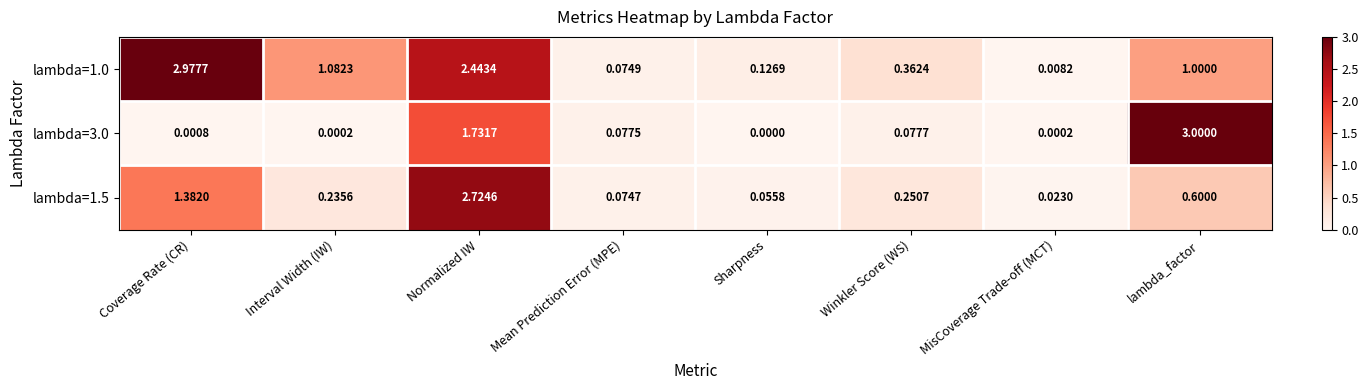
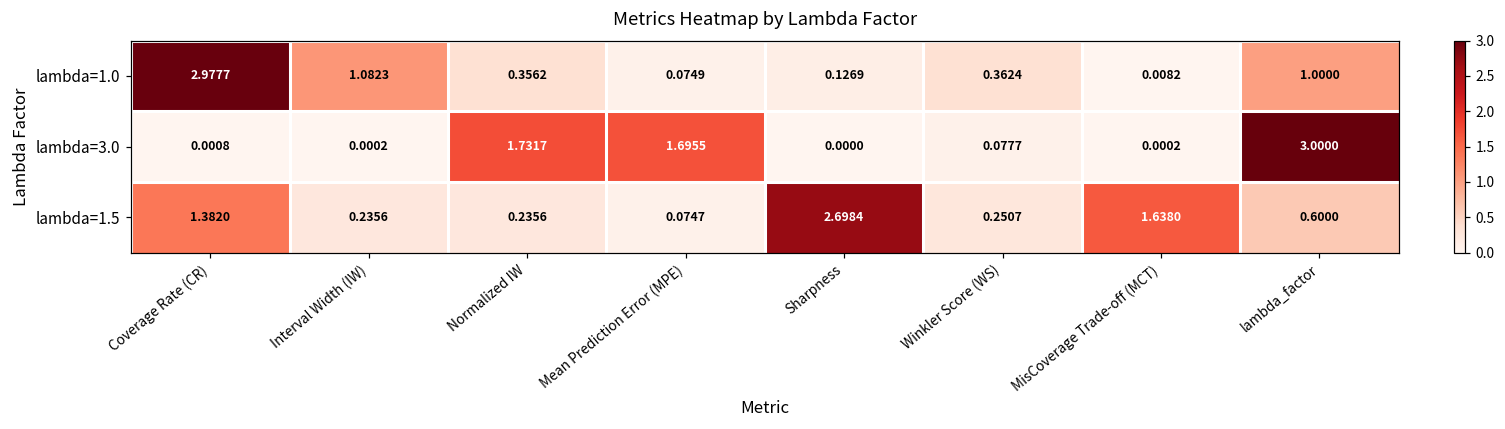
  {
    "lambda=1.0": {
      "Coverage Rate (CR)": 2.9777,
      "Interval Width (IW)": 1.0823,
-     "Normalized IW": 2.4434,
+     "Normalized IW": 0.3562,
      "Mean Prediction Error (MPE)": 0.0749,
      "Sharpness": 0.1269,
      "Winkler Score (WS)": 0.3624,
      "MisCoverage Trade-off (MCT)": 0.0082,
      "lambda_factor": 1.0000
    },
    "lambda=3.0": {
      "Coverage Rate (CR)": 0.0008,
      "Interval Width (IW)": 0.0002,
      "Normalized IW": 1.7317,
-     "Mean Prediction Error (MPE)": 0.0775,
+     "Mean Prediction Error (MPE)": 1.6955,
      "Sharpness": 0.0000,
      "Winkler Score (WS)": 0.0777,
      "MisCoverage Trade-off (MCT)": 0.0002,
      "lambda_factor": 3.0000
    },
    "lambda=1.5": {
      "Coverage Rate (CR)": 1.3820,
      "Interval Width (IW)": 0.2356,
-     "Normalized IW": 2.7246,
+     "Normalized IW": 0.2356,
      "Mean Prediction Error (MPE)": 0.0747,
-     "Sharpness": 0.0558,
+     "Sharpness": 2.6984,
      "Winkler Score (WS)": 0.2507,
-     "MisCoverage Trade-off (MCT)": 0.0230,
+     "MisCoverage Trade-off (MCT)": 1.6380,
      "lambda_factor": 0.6000
    }
  }
